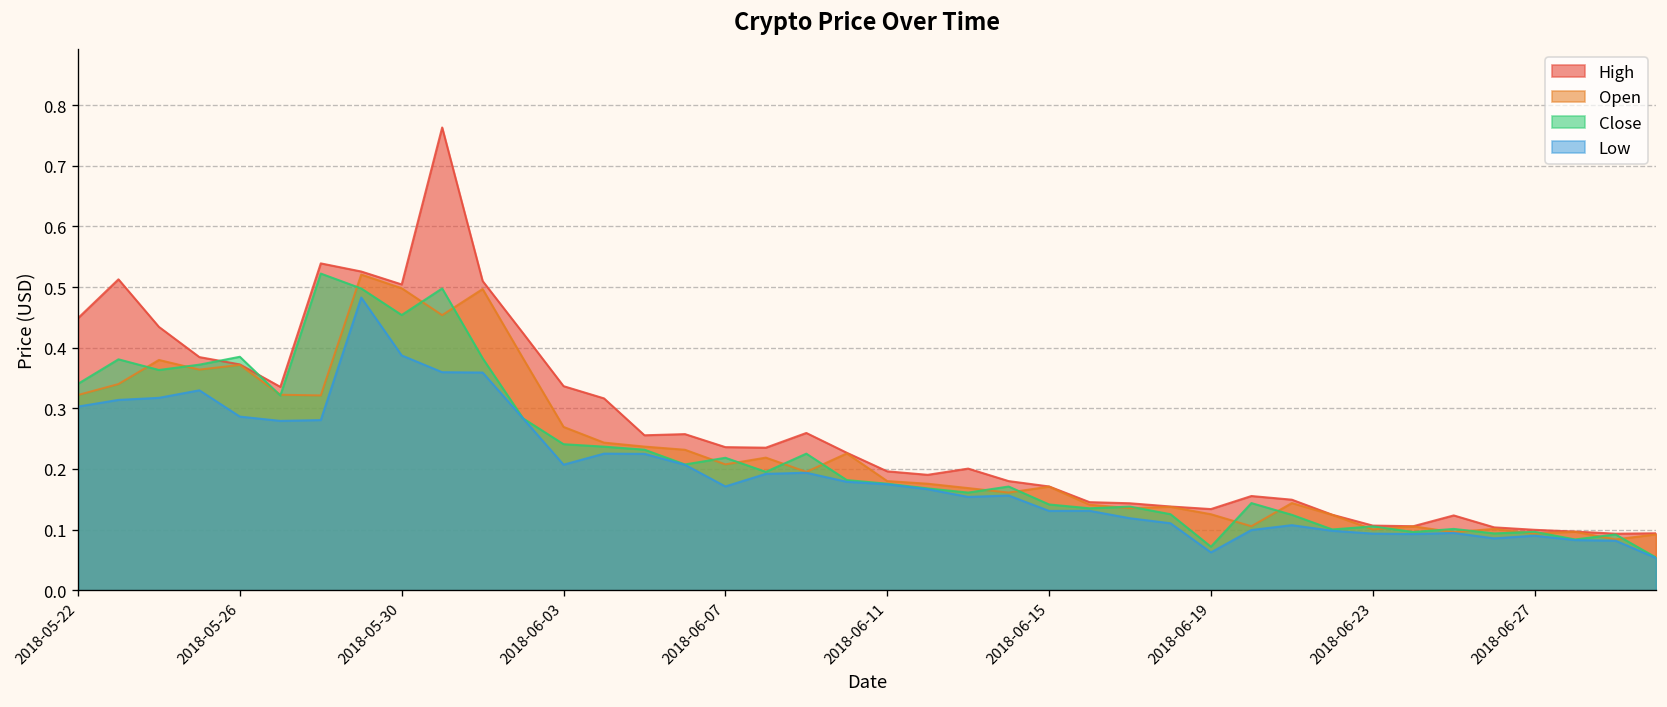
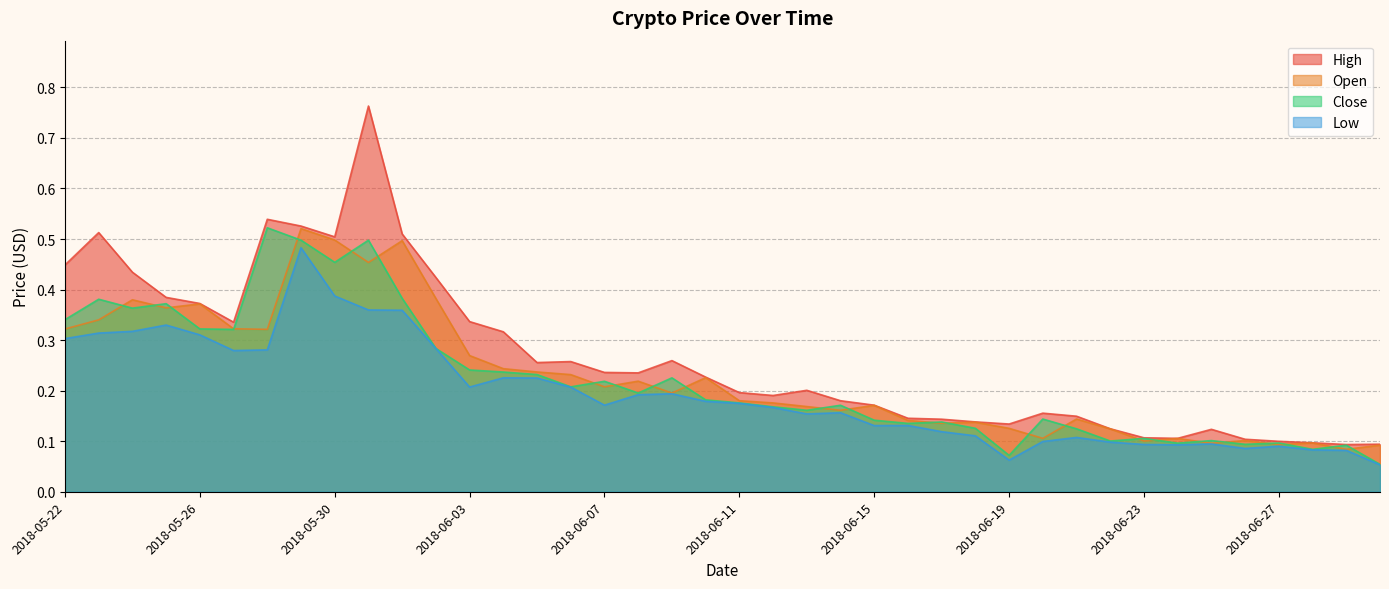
  {
    "Close": {
      "2018-05-22": 0.34,
-     "2018-05-26": 0.39,
+     "2018-05-26": 0.32,
      "2018-05-30": 0.45,
      "2018-06-03": 0.24,
      "2018-06-07": 0.22,
      "2018-06-15": 0.14,
      "2018-06-19": 0.07
    },
    "Low": {
      "2018-05-22": 0.30,
-     "2018-05-26": 0.29,
+     "2018-05-26": 0.31,
      "2018-05-30": 0.39,
      "2018-06-03": 0.21,
      "2018-06-07": 0.17,
      "2018-06-15": 0.13,
      "2018-06-19": 0.06,
      "2018-06-23": 0.09
    }
  }
